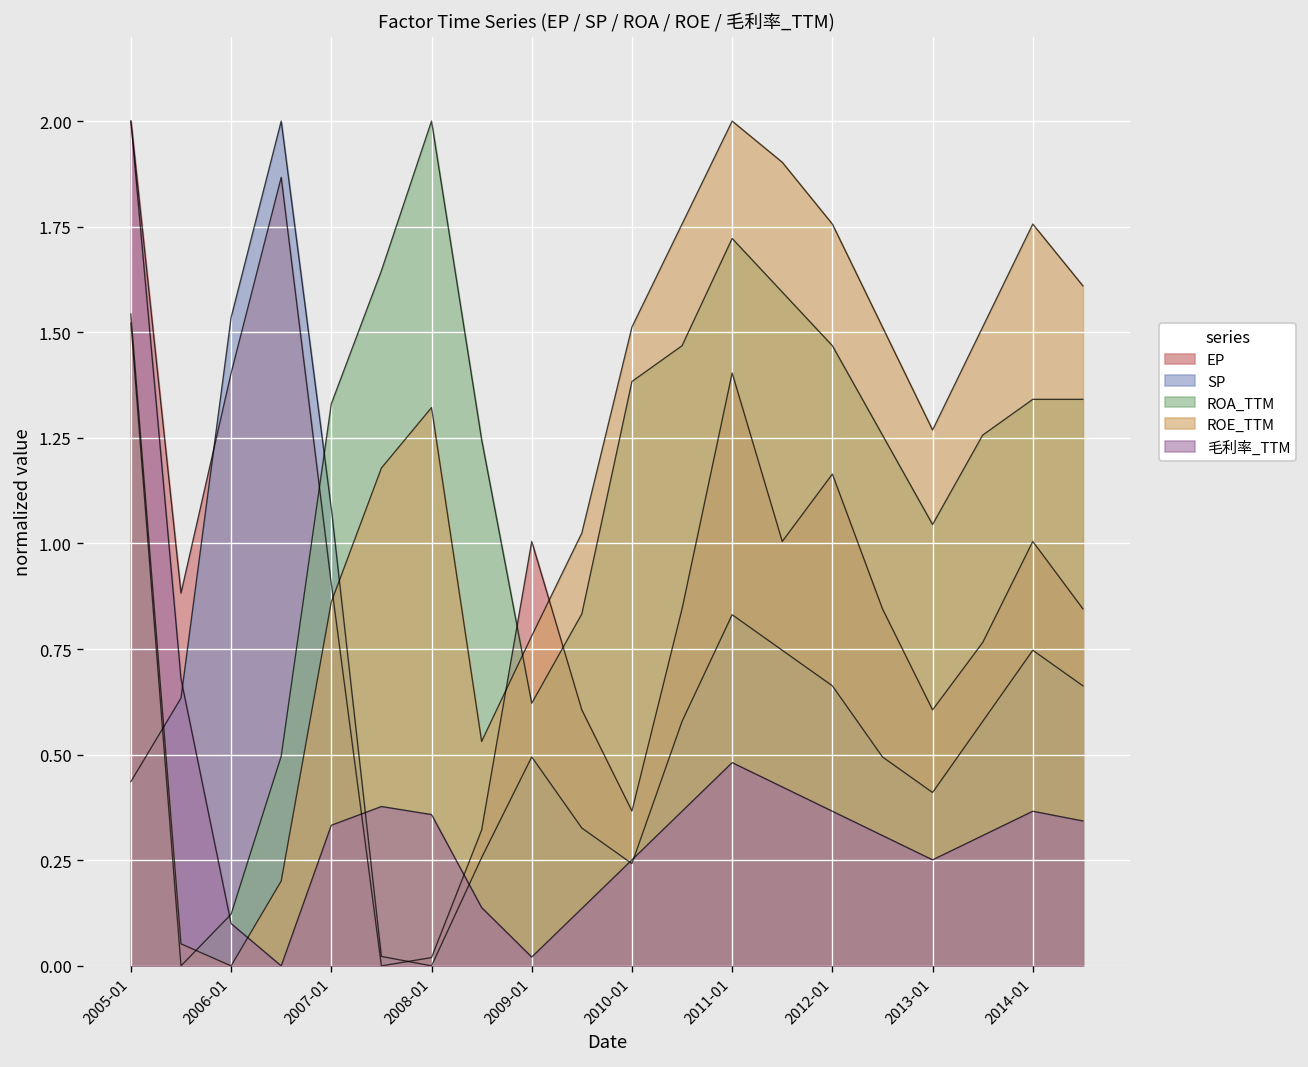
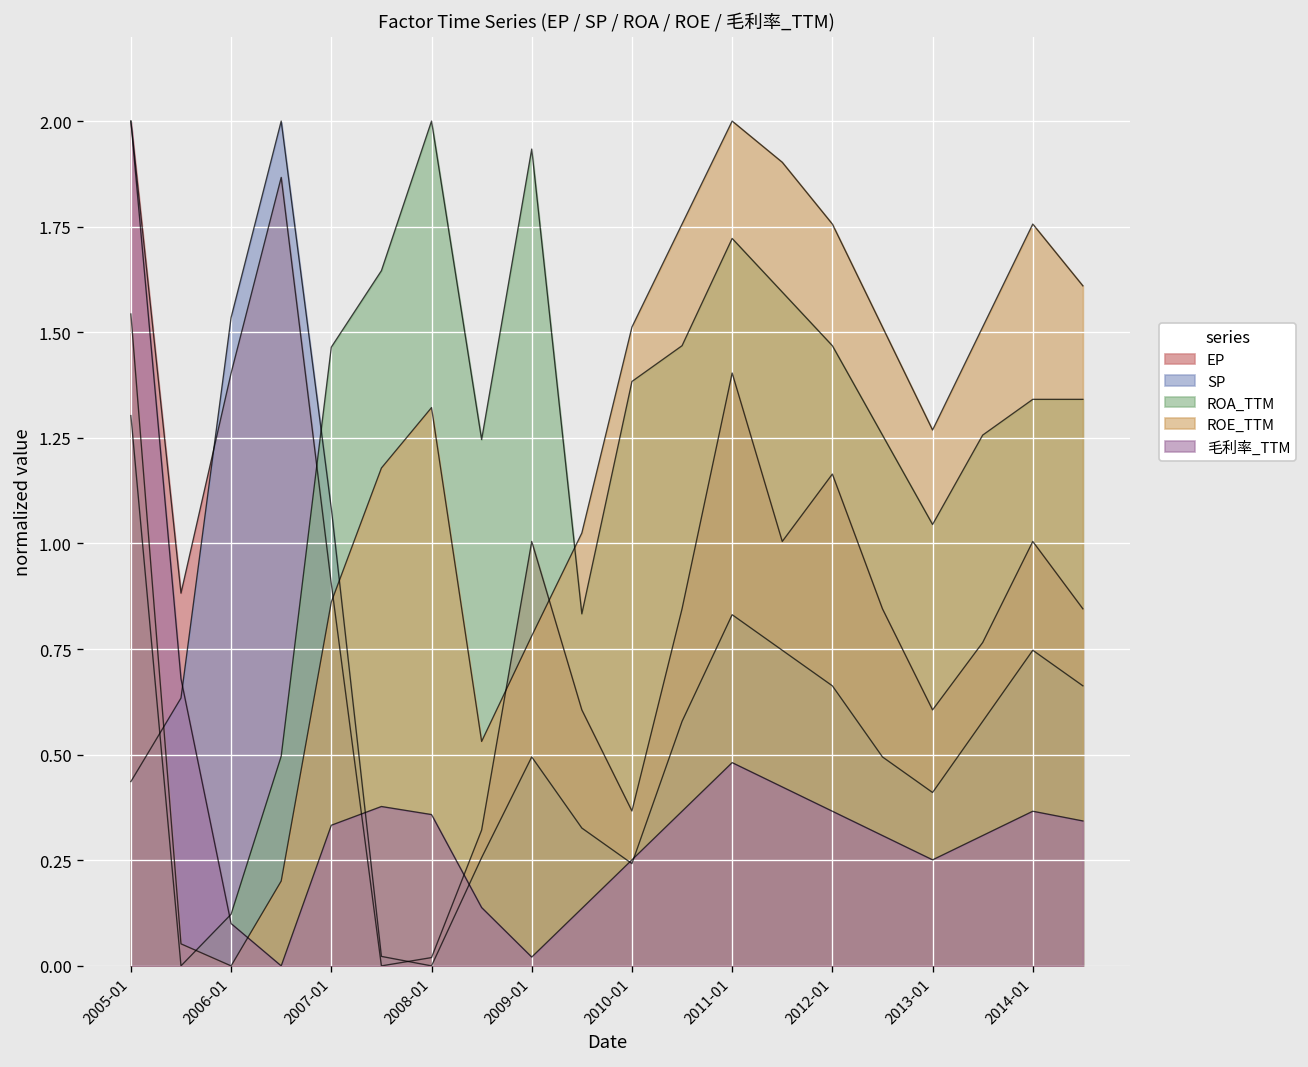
  {
    "ROA_TTM": {
-     "2005-01": 1.52,
+     "2005-01": 1.30,
      "2006-01": 0.12,
-     "2007-01": 1.33,
+     "2007-01": 1.46,
      "2008-01": 2.00,
-     "2009-01": 0.62,
+     "2009-01": 1.93,
      "2010-01": 1.38,
      "2011-01": 1.72,
      "2012-01": 1.47,
      "2013-01": 1.04,
      "2014-01": 1.34
    }
  }
